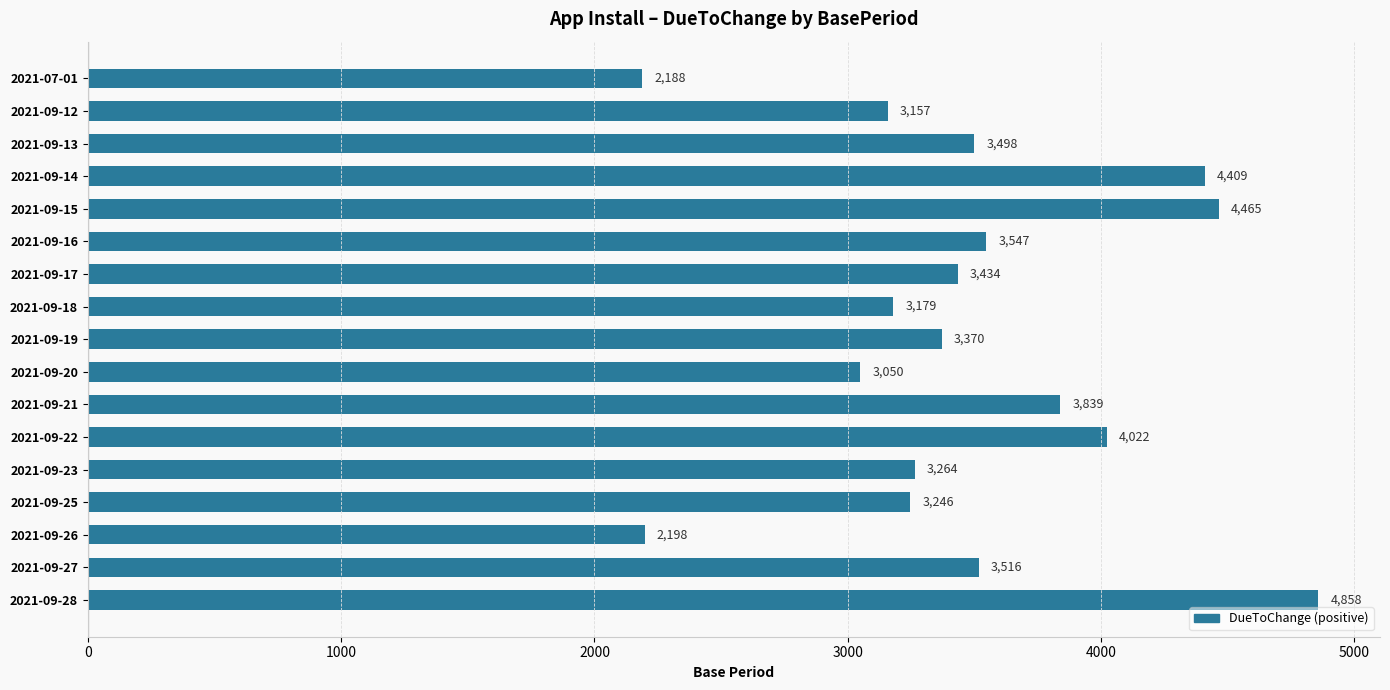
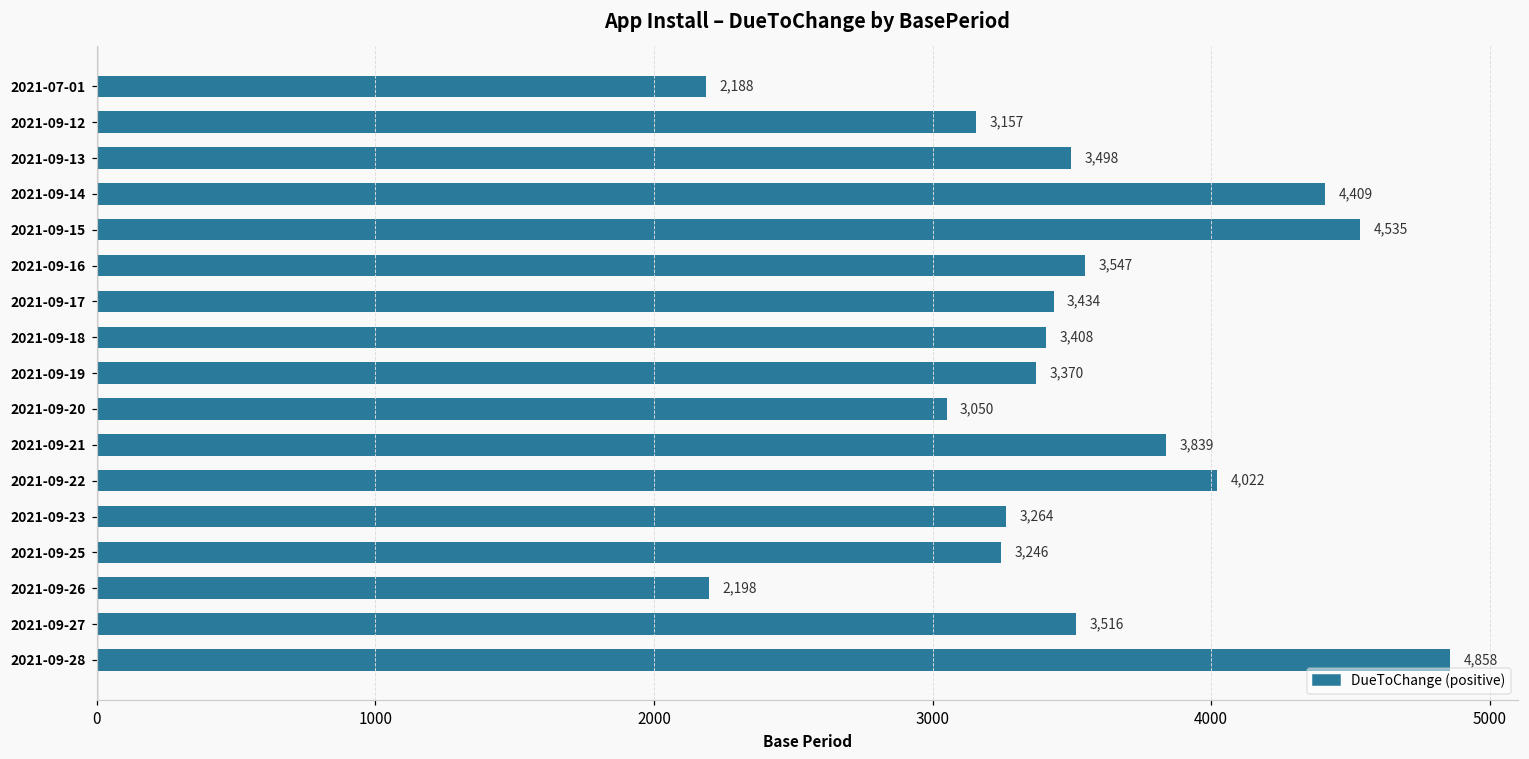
  {
    "2021-07-01": "2,188",
    "2021-09-12": "3,157",
    "2021-09-13": "3,498",
    "2021-09-14": "4,409",
-   "2021-09-15": "4,465",
+   "2021-09-15": "4,535",
    "2021-09-16": "3,547",
    "2021-09-17": "3,434",
-   "2021-09-18": "3,179",
+   "2021-09-18": "3,408",
    "2021-09-19": "3,370",
    "2021-09-20": "3,050",
    "2021-09-21": "3,839",
    "2021-09-22": "4,022",
    "2021-09-23": "3,264",
    "2021-09-25": "3,246",
    "2021-09-26": "2,198",
    "2021-09-27": "3,516",
    "2021-09-28": "4,858"
  }
